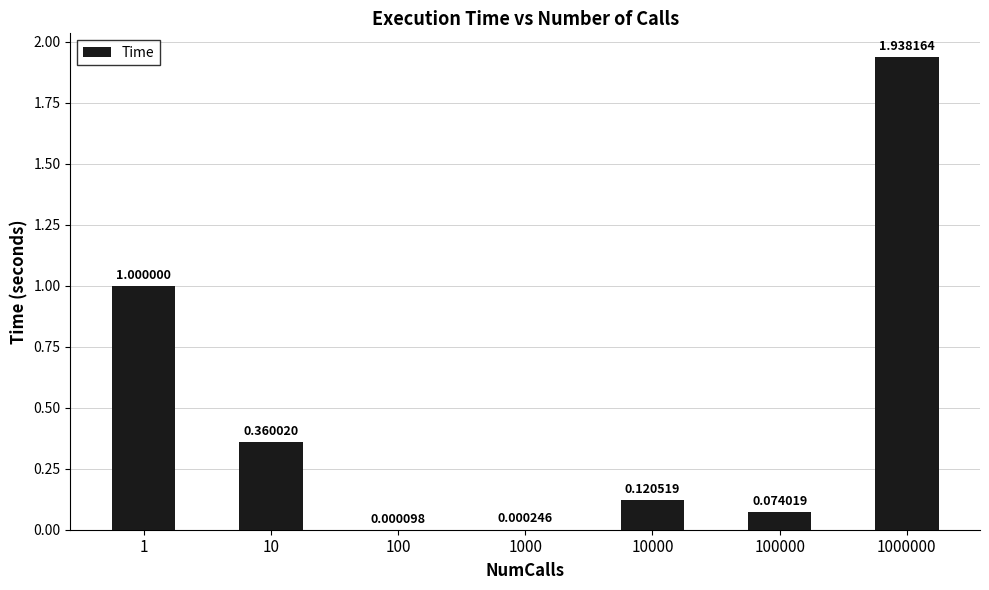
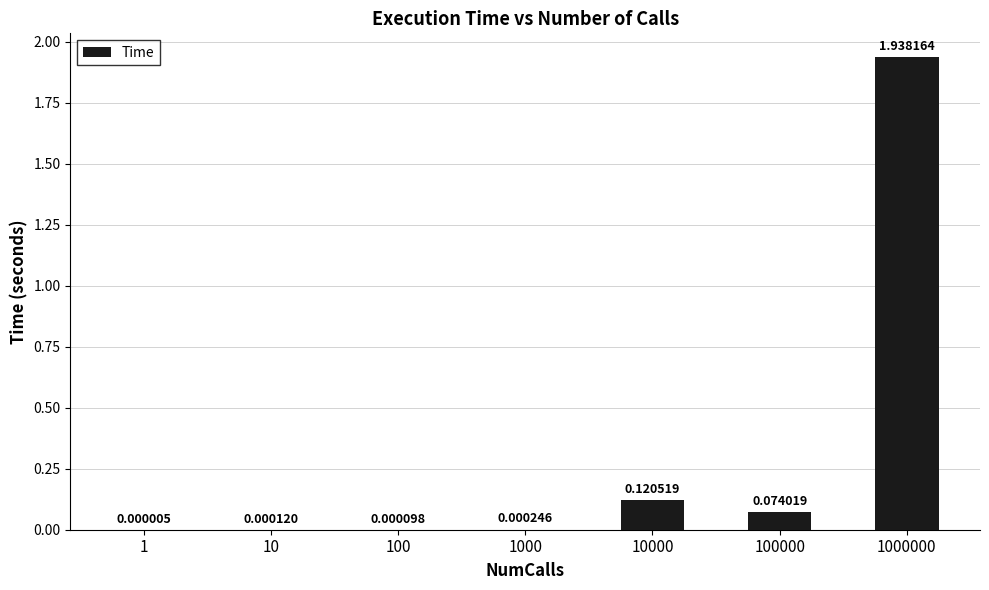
  {
-   "1": 1.000000,
-   "10": 0.360020,
+   "1": 0.000005,
+   "10": 0.000120,
    "100": 0.000098,
    "1000": 0.000246,
    "10000": 0.120519,
    "100000": 0.074019,
    "1000000": 1.938164
  }
